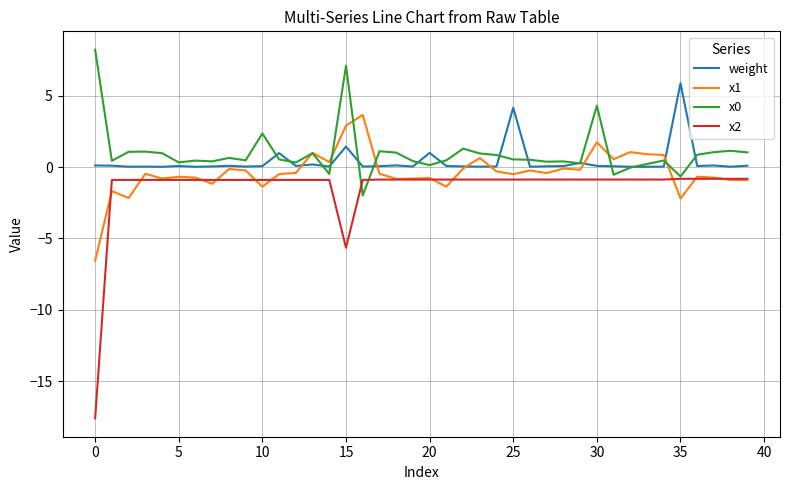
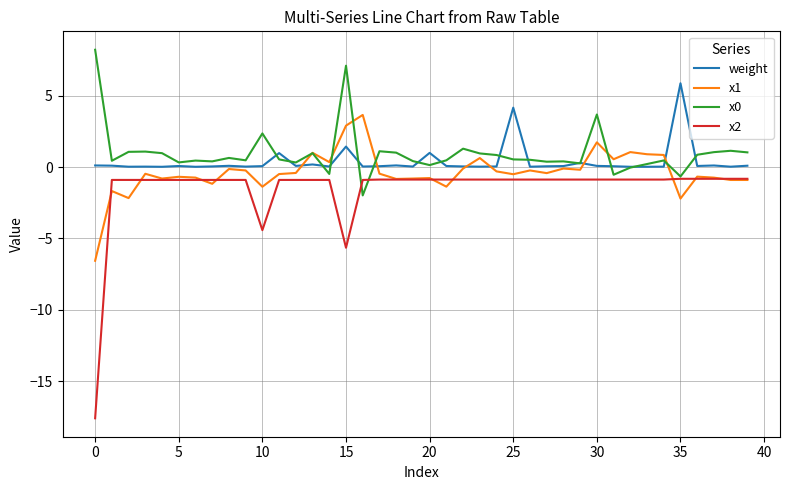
  {
    "weight": {
      "0": 0.1,
      "5": 0.1,
      "10": 0.1,
      "15": 1.4,
      "20": 1.0,
      "25": 4.2,
      "30": 0.1,
      "35": 5.9
    },
    "x1": {
      "0": -6.6,
      "5": -0.7,
      "10": -1.4,
      "15": 2.9,
      "25": -0.5,
      "30": 1.7,
      "35": -2.2
    },
    "x0": {
      "0": 8.2,
      "5": 0.3,
      "10": 2.4,
      "15": 7.1,
      "20": 0.1,
      "25": 0.5,
-     "30": 4.3
+     "30": 3.7
    },
    "x2": {
      "0": -17.6,
      "5": -0.9,
-     "10": -0.9,
+     "10": -4.4,
      "15": -5.7,
      "25": -0.9,
      "30": -0.9
    }
  }
